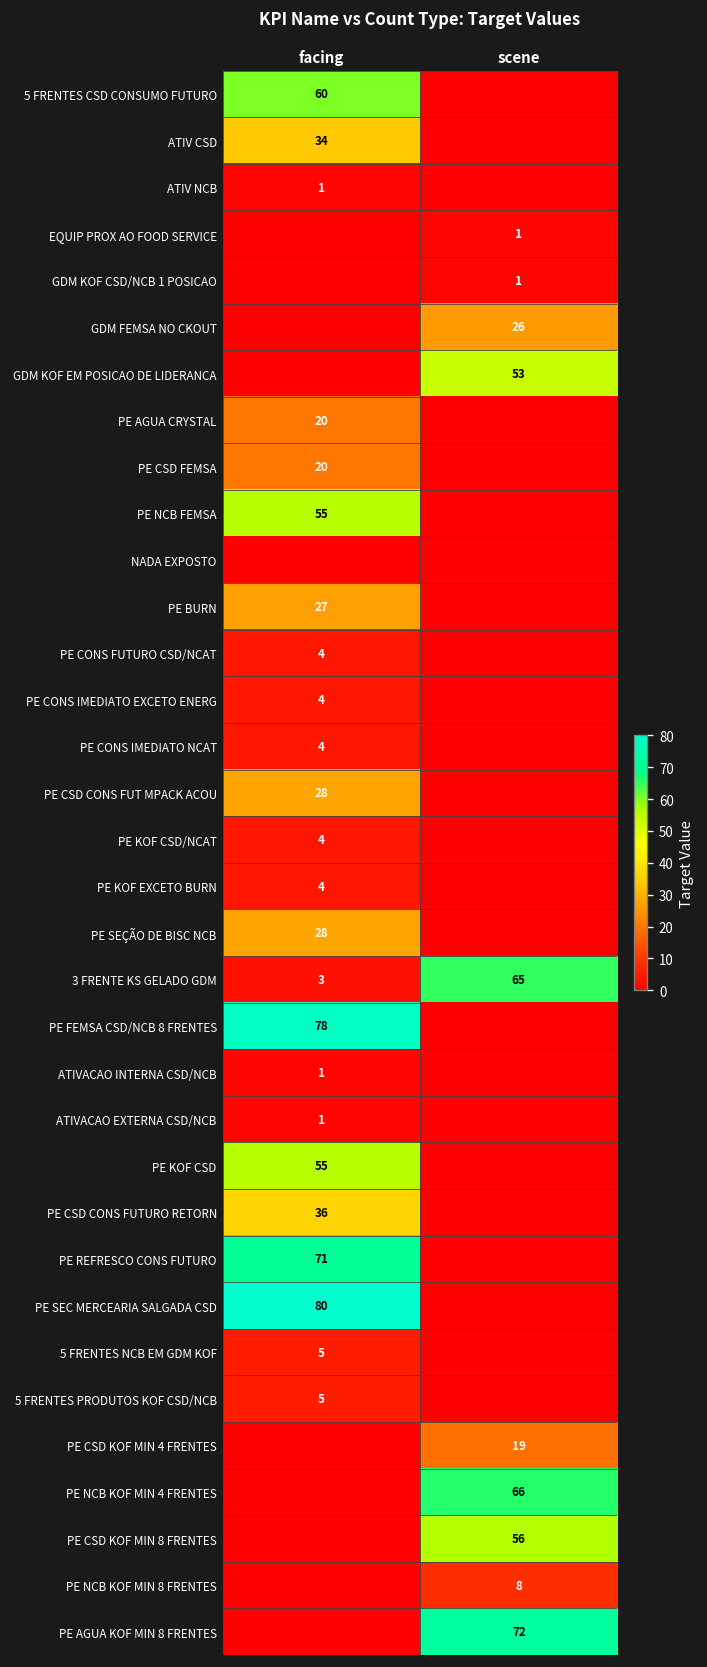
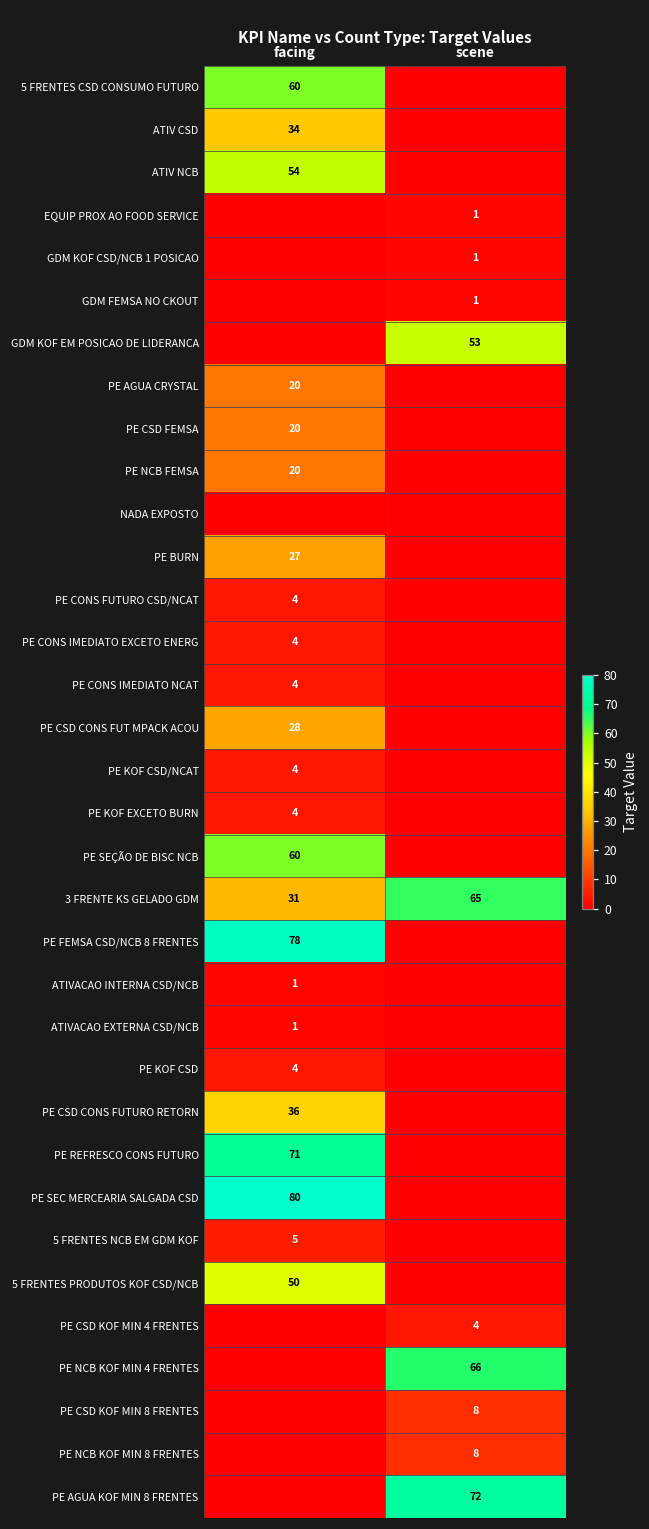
  {
    "5 FRENTES CSD CONSUMO FUTURO": {
      "facing": 60
    },
    "ATIV CSD": {
      "facing": 34
    },
    "ATIV NCB": {
-     "facing": 1
+     "facing": 54
    },
    "EQUIP PROX AO FOOD SERVICE": {
      "scene": 1
    },
    "GDM KOF CSD/NCB 1 POSICAO": {
      "scene": 1
    },
    "GDM FEMSA NO CKOUT": {
-     "scene": 26
+     "scene": 1
    },
    "GDM KOF EM POSICAO DE LIDERANCA": {
      "scene": 53
    },
    "PE AGUA CRYSTAL": {
      "facing": 20
    },
    "PE CSD FEMSA": {
      "facing": 20
    },
    "PE NCB FEMSA": {
-     "facing": 55
+     "facing": 20
    },
    "PE BURN": {
      "facing": 27
    },
    "PE CONS FUTURO CSD/NCAT": {
      "facing": 4
    },
    "PE CONS IMEDIATO EXCETO ENERG": {
      "facing": 4
    },
    "PE CONS IMEDIATO NCAT": {
      "facing": 4
    },
    "PE CSD CONS FUT MPACK ACOU": {
      "facing": 28
    },
    "PE KOF CSD/NCAT": {
      "facing": 4
    },
    "PE KOF EXCETO BURN": {
      "facing": 4
    },
    "PE SEÇÃO DE BISC NCB": {
-     "facing": 28
+     "facing": 60
    },
    "3 FRENTE KS GELADO GDM": {
-     "facing": 3,
+     "facing": 31,
      "scene": 65
    },
    "PE FEMSA CSD/NCB 8 FRENTES": {
      "facing": 78
    },
    "ATIVACAO INTERNA CSD/NCB": {
      "facing": 1
    },
    "ATIVACAO EXTERNA CSD/NCB": {
      "facing": 1
    },
    "PE KOF CSD": {
-     "facing": 55
+     "facing": 4
    },
    "PE CSD CONS FUTURO RETORN": {
      "facing": 36
    },
    "PE REFRESCO CONS FUTURO": {
      "facing": 71
    },
    "PE SEC MERCEARIA SALGADA CSD": {
      "facing": 80
    },
    "5 FRENTES NCB EM GDM KOF": {
      "facing": 5
    },
    "5 FRENTES PRODUTOS KOF CSD/NCB": {
-     "facing": 5
+     "facing": 50
    },
    "PE CSD KOF MIN 4 FRENTES": {
-     "scene": 19
+     "scene": 4
    },
    "PE NCB KOF MIN 4 FRENTES": {
      "scene": 66
    },
    "PE CSD KOF MIN 8 FRENTES": {
-     "scene": 56
+     "scene": 8
    },
    "PE NCB KOF MIN 8 FRENTES": {
      "scene": 8
    },
    "PE AGUA KOF MIN 8 FRENTES": {
      "scene": 72
    }
  }
